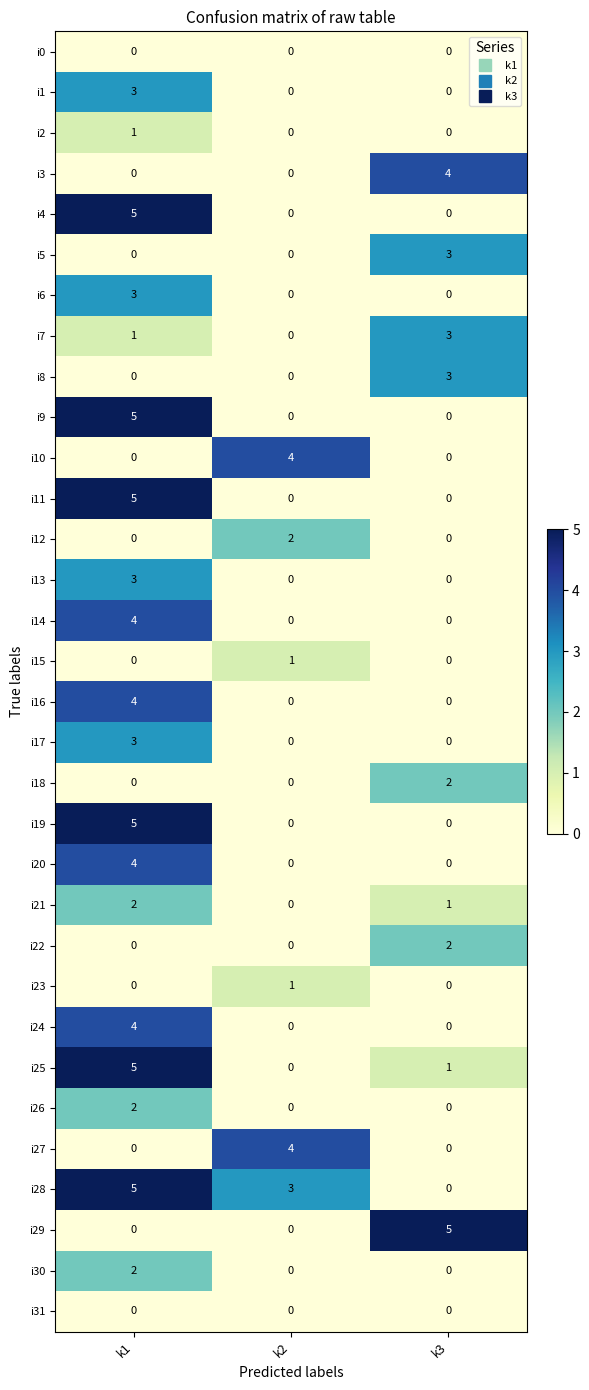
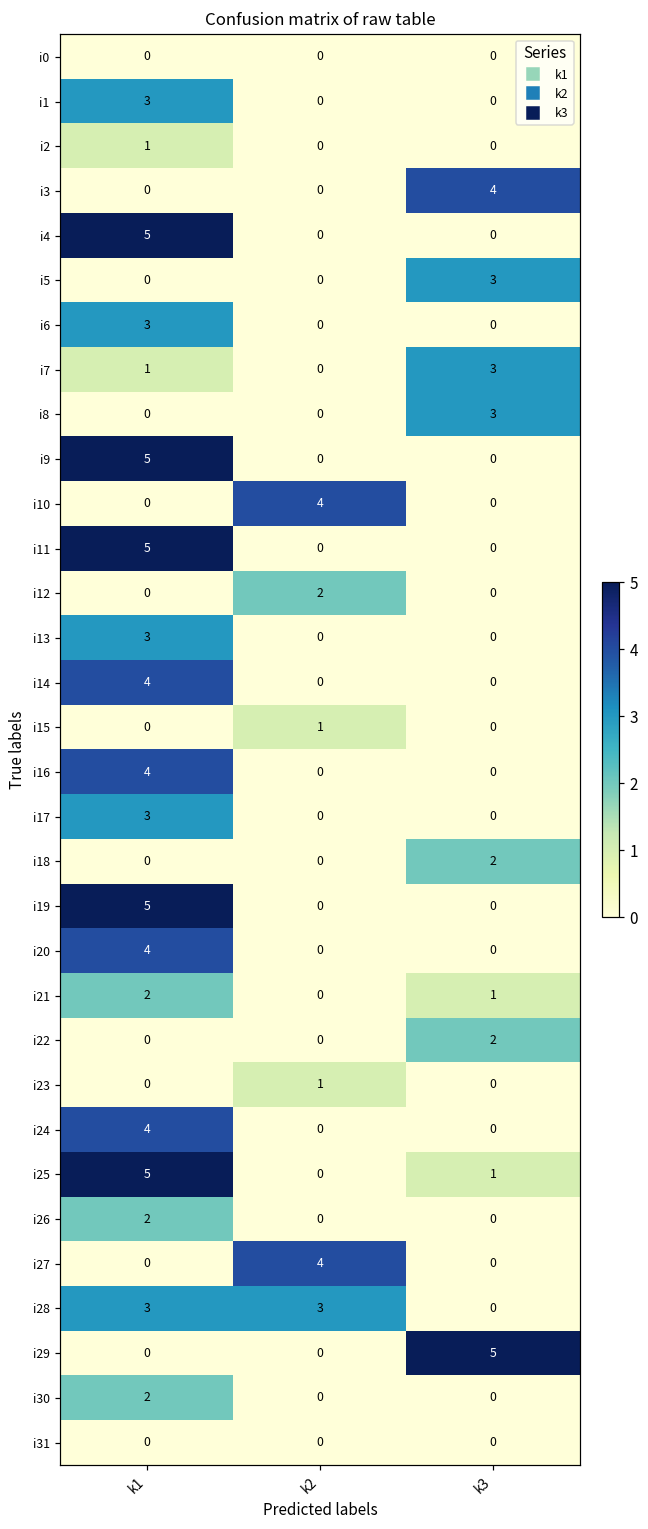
  {
    "i0": {
      "k1": 0,
      "k2": 0,
      "k3": 0
    },
    "i1": {
      "k1": 3,
      "k2": 0,
      "k3": 0
    },
    "i2": {
      "k1": 1,
      "k2": 0,
      "k3": 0
    },
    "i3": {
      "k1": 0,
      "k2": 0,
      "k3": 4
    },
    "i4": {
      "k1": 5,
      "k2": 0,
      "k3": 0
    },
    "i5": {
      "k1": 0,
      "k2": 0,
      "k3": 3
    },
    "i6": {
      "k1": 3,
      "k2": 0,
      "k3": 0
    },
    "i7": {
      "k1": 1,
      "k2": 0,
      "k3": 3
    },
    "i8": {
      "k1": 0,
      "k2": 0,
      "k3": 3
    },
    "i9": {
      "k1": 5,
      "k2": 0,
      "k3": 0
    },
    "i10": {
      "k1": 0,
      "k2": 4,
      "k3": 0
    },
    "i11": {
      "k1": 5,
      "k2": 0,
      "k3": 0
    },
    "i12": {
      "k1": 0,
      "k2": 2,
      "k3": 0
    },
    "i13": {
      "k1": 3,
      "k2": 0,
      "k3": 0
    },
    "i14": {
      "k1": 4,
      "k2": 0,
      "k3": 0
    },
    "i15": {
      "k1": 0,
      "k2": 1,
      "k3": 0
    },
    "i16": {
      "k1": 4,
      "k2": 0,
      "k3": 0
    },
    "i17": {
      "k1": 3,
      "k2": 0,
      "k3": 0
    },
    "i18": {
      "k1": 0,
      "k2": 0,
      "k3": 2
    },
    "i19": {
      "k1": 5,
      "k2": 0,
      "k3": 0
    },
    "i20": {
      "k1": 4,
      "k2": 0,
      "k3": 0
    },
    "i21": {
      "k1": 2,
      "k2": 0,
      "k3": 1
    },
    "i22": {
      "k1": 0,
      "k2": 0,
      "k3": 2
    },
    "i23": {
      "k1": 0,
      "k2": 1,
      "k3": 0
    },
    "i24": {
      "k1": 4,
      "k2": 0,
      "k3": 0
    },
    "i25": {
      "k1": 5,
      "k2": 0,
      "k3": 1
    },
    "i26": {
      "k1": 2,
      "k2": 0,
      "k3": 0
    },
    "i27": {
      "k1": 0,
      "k2": 4,
      "k3": 0
    },
    "i28": {
-     "k1": 5,
+     "k1": 3,
      "k2": 3,
      "k3": 0
    },
    "i29": {
      "k1": 0,
      "k2": 0,
      "k3": 5
    },
    "i30": {
      "k1": 2,
      "k2": 0,
      "k3": 0
    },
    "i31": {
      "k1": 0,
      "k2": 0,
      "k3": 0
    }
  }
